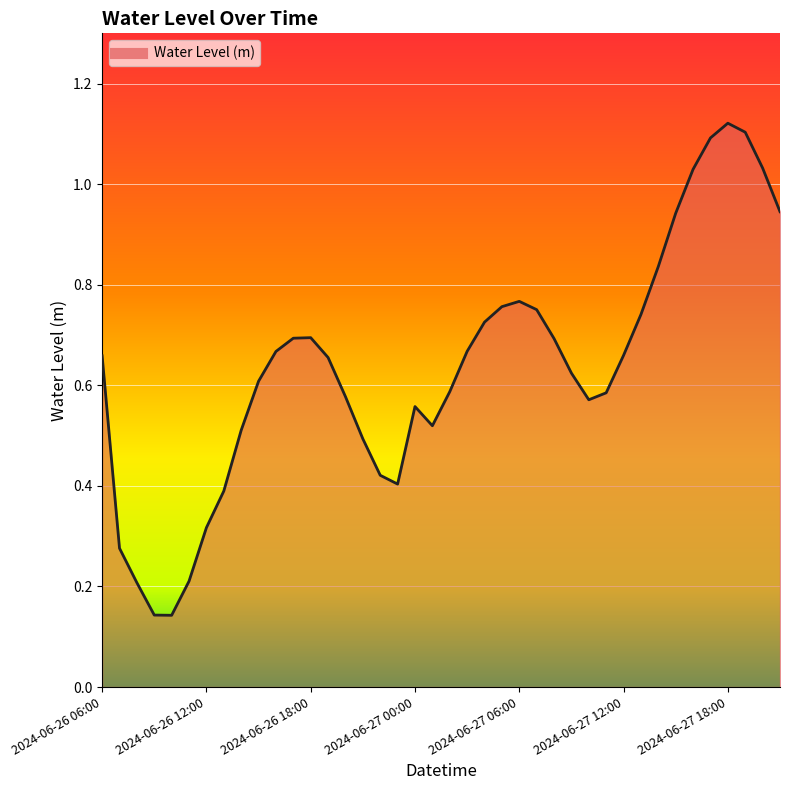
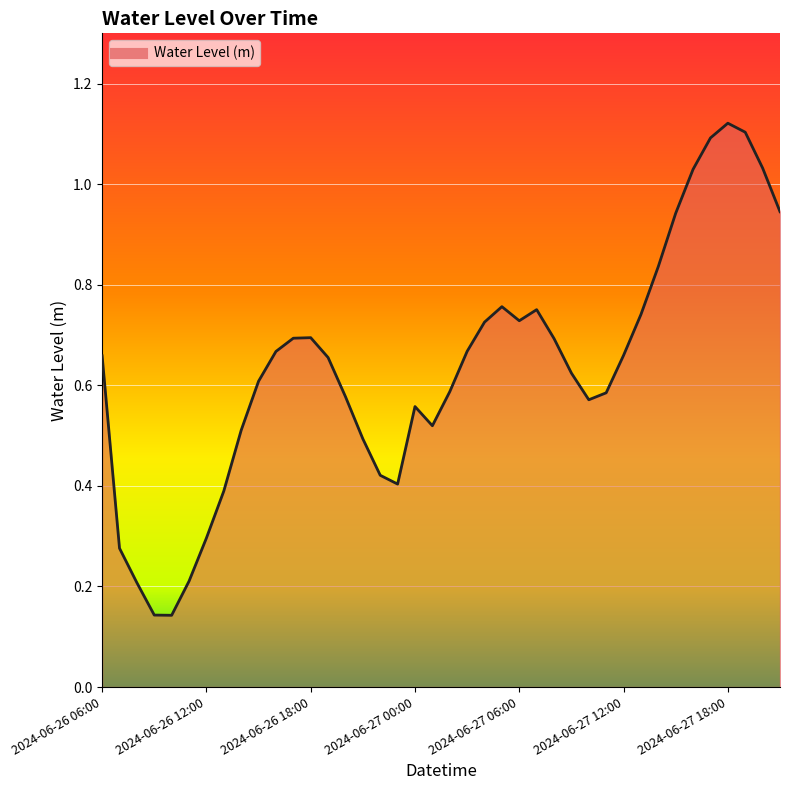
  {
    "2024-06-26 06:00": 0.66,
-   "2024-06-26 12:00": 0.32,
+   "2024-06-26 12:00": 0.30,
    "2024-06-26 18:00": 0.69,
    "2024-06-27 00:00": 0.56,
-   "2024-06-27 06:00": 0.77,
+   "2024-06-27 06:00": 0.73,
    "2024-06-27 12:00": 0.66,
    "2024-06-27 18:00": 1.12
  }
